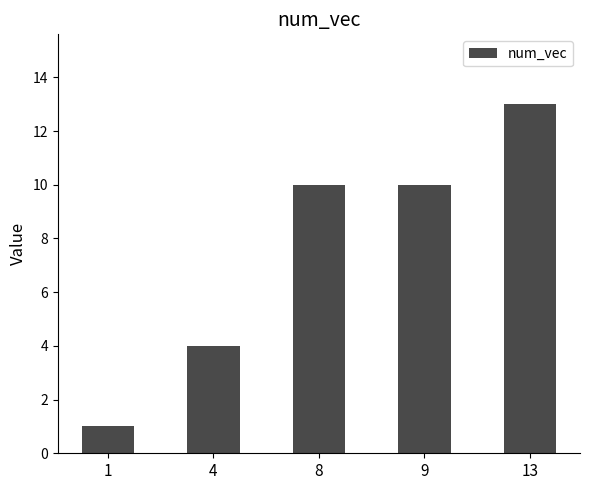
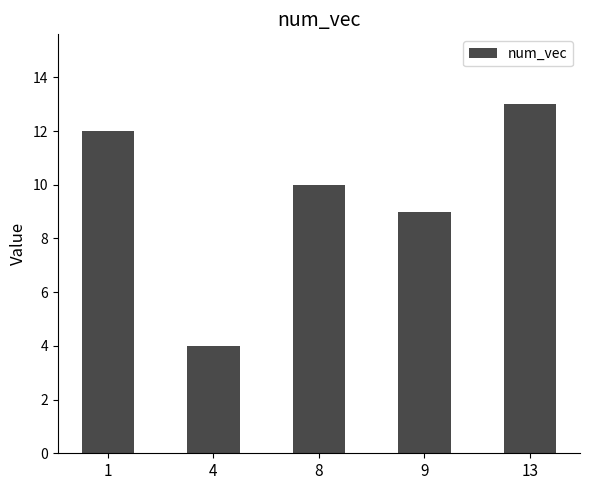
  {
-   "1": 1,
+   "1": 12,
    "4": 4,
    "8": 10,
-   "9": 10,
+   "9": 9,
    "13": 13
  }
